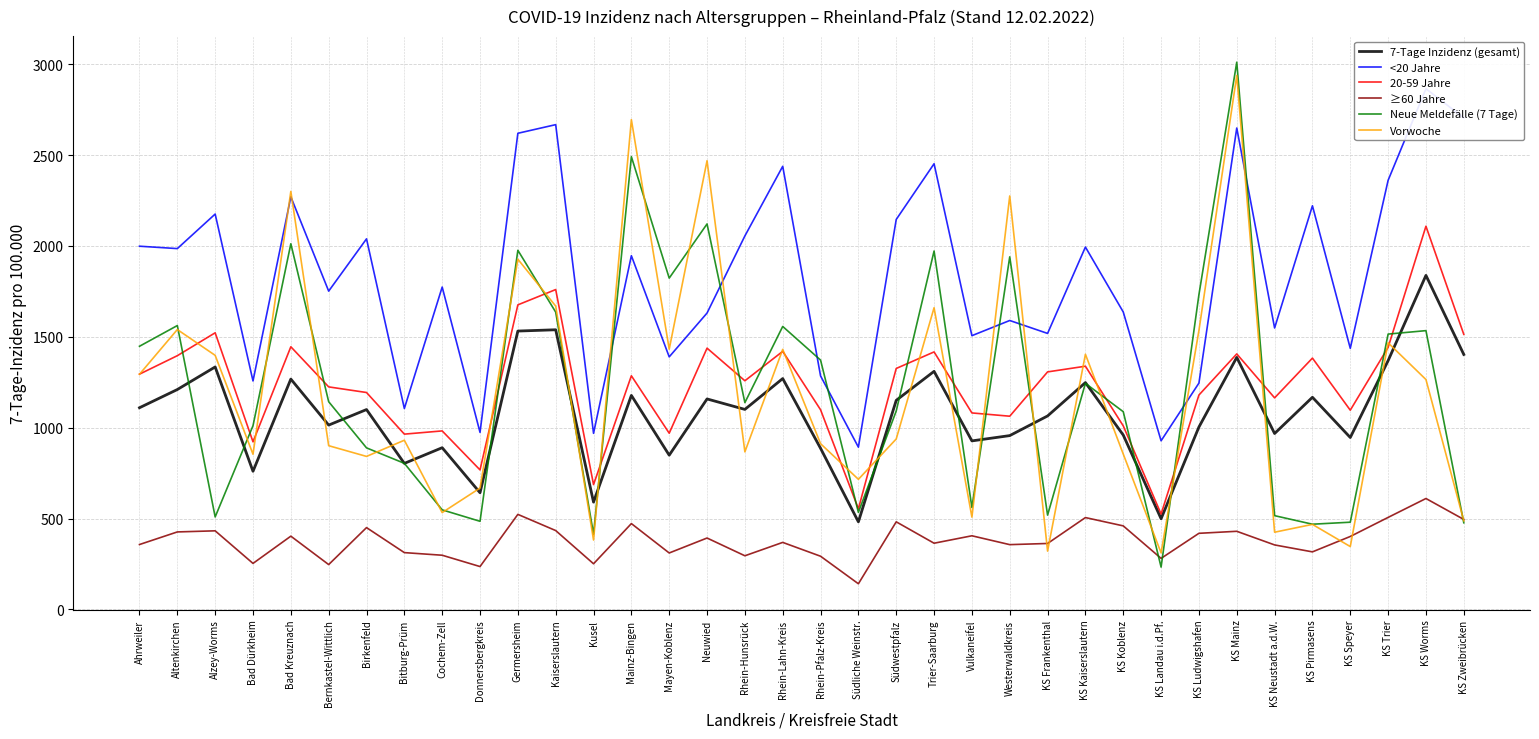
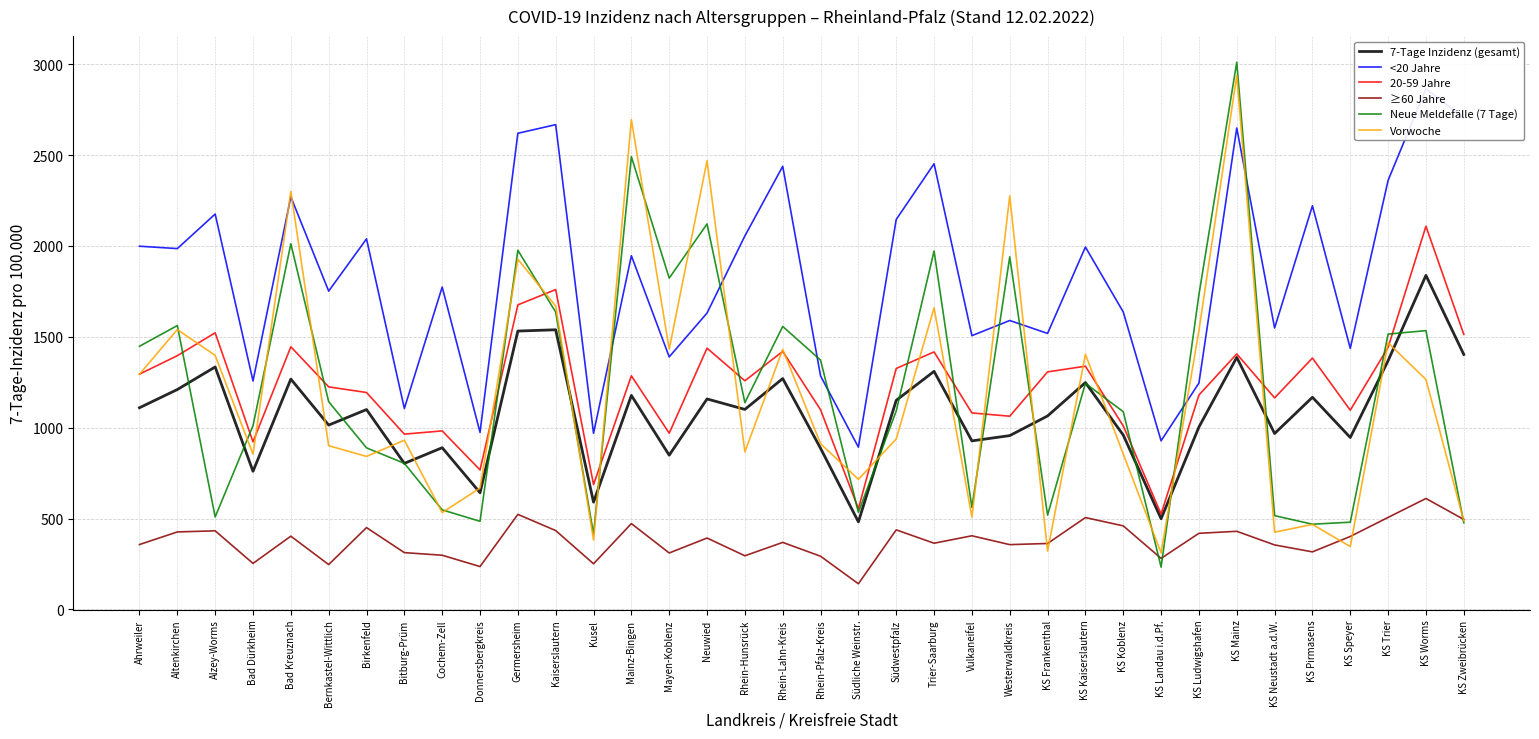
  {
    "≥60 Jahre": {
      "Ahrweiler": 360,
      "Altenkirchen": 430,
      "Alzey-Worms": 430,
      "Bad Dürkheim": 250,
      "Bad Kreuznach": 400,
      "Bernkastel-Wittlich": 250,
      "Birkenfeld": 450,
      "Bitburg-Prüm": 310,
      "Cochem-Zell": 300,
      "Donnersbergkreis": 240,
      "Germersheim": 520,
      "Kaiserslautern": 430,
      "Kusel": 250,
      "Mainz-Bingen": 470,
      "Mayen-Koblenz": 310,
      "Neuwied": 390,
      "Rhein-Hunsrück": 300,
      "Rhein-Lahn-Kreis": 370,
      "Rhein-Pfalz-Kreis": 290,
      "Südliche Weinstr.": 140,
-     "Südwestpfalz": 480,
+     "Südwestpfalz": 440,
      "Trier-Saarburg": 360,
      "Vulkaneifel": 410,
      "Westerwaldkreis": 360,
      "KS Frankenthal": 360,
      "KS Kaiserslautern": 510,
      "KS Koblenz": 460,
      "KS Landau i.d.Pf.": 280,
      "KS Ludwigshafen": 420,
      "KS Mainz": 430,
      "KS Neustadt a.d.W.": 360,
      "KS Pirmasens": 320,
      "KS Speyer": 400,
      "KS Trier": 510,
      "KS Worms": 610
    }
  }
